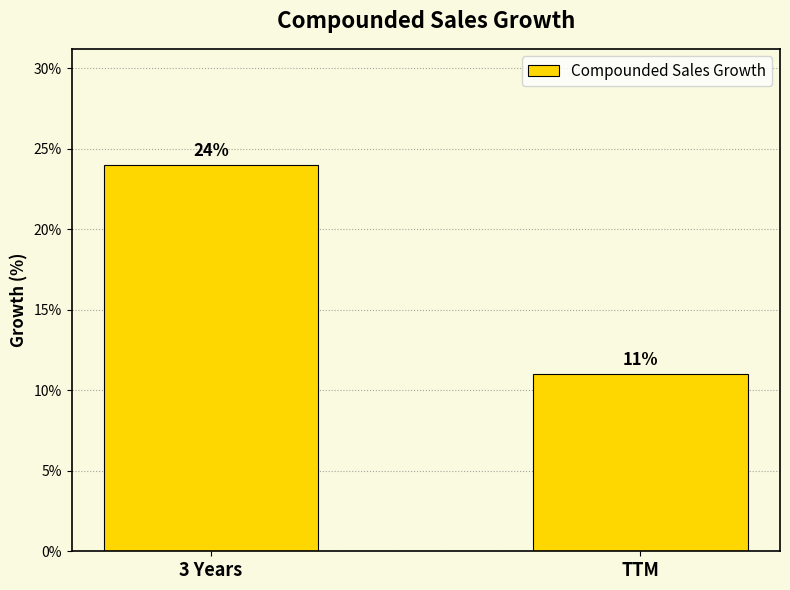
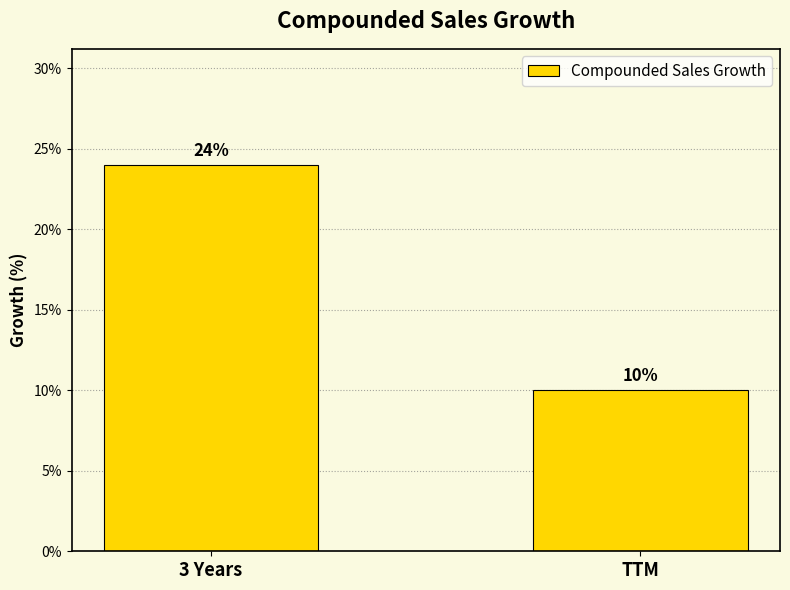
  {
    "3 Years": "24%",
-   "TTM": "11%"
+   "TTM": "10%"
  }
